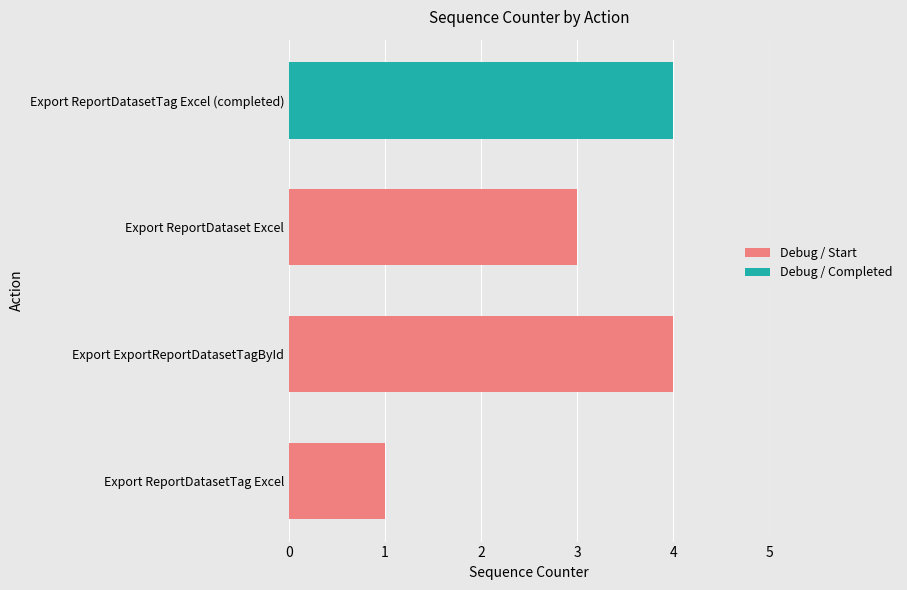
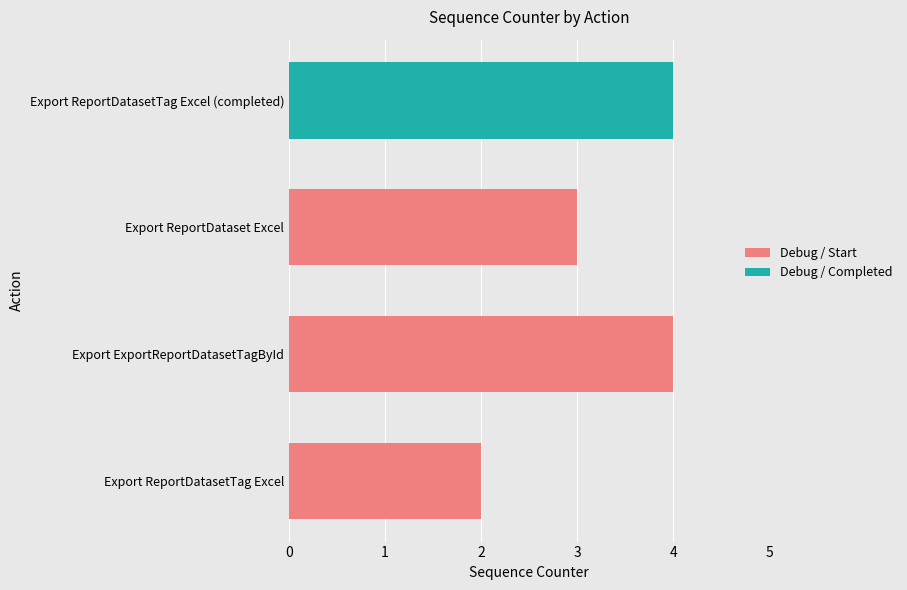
  {
    "Export ReportDatasetTag Excel (completed)": 4,
    "Export ReportDataset Excel": 3,
    "Export ExportReportDatasetTagById": 4,
-   "Export ReportDatasetTag Excel": 1
+   "Export ReportDatasetTag Excel": 2
  }
